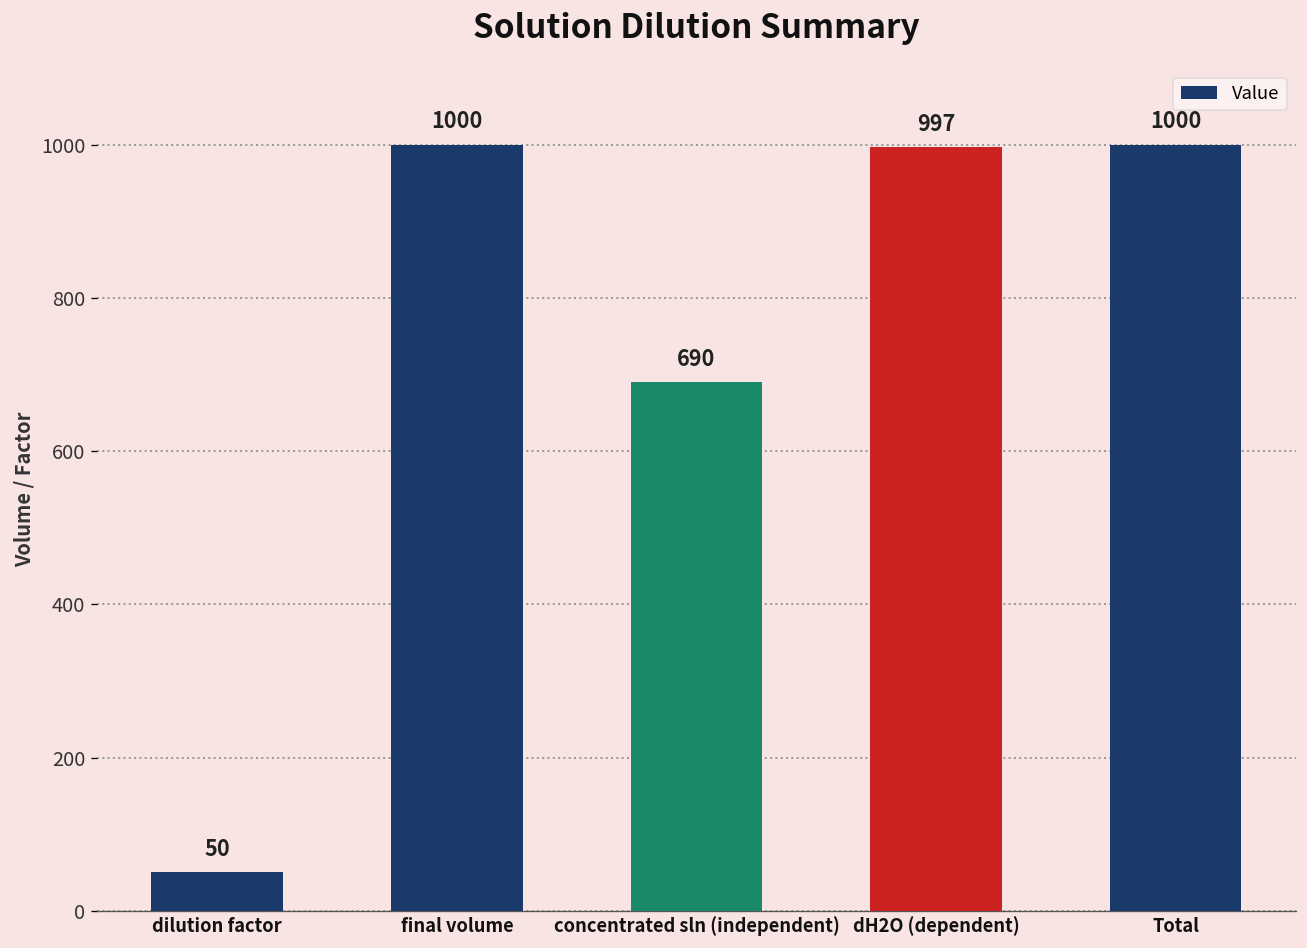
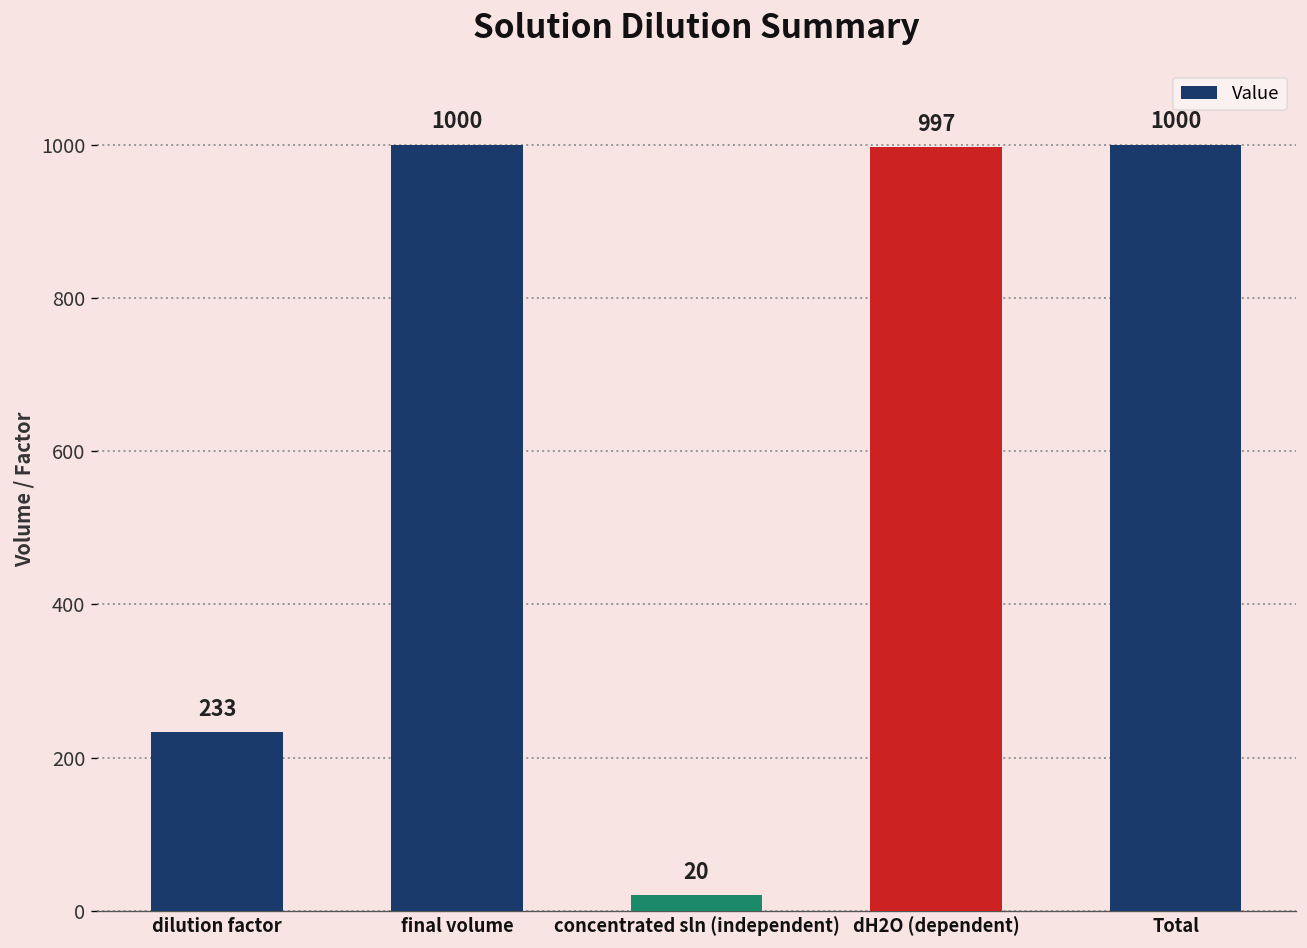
  {
-   "dilution factor": 50,
+   "dilution factor": 233,
    "final volume": 1000,
-   "concentrated sln (independent)": 690,
+   "concentrated sln (independent)": 20,
    "dH2O (dependent)": 997
  }
